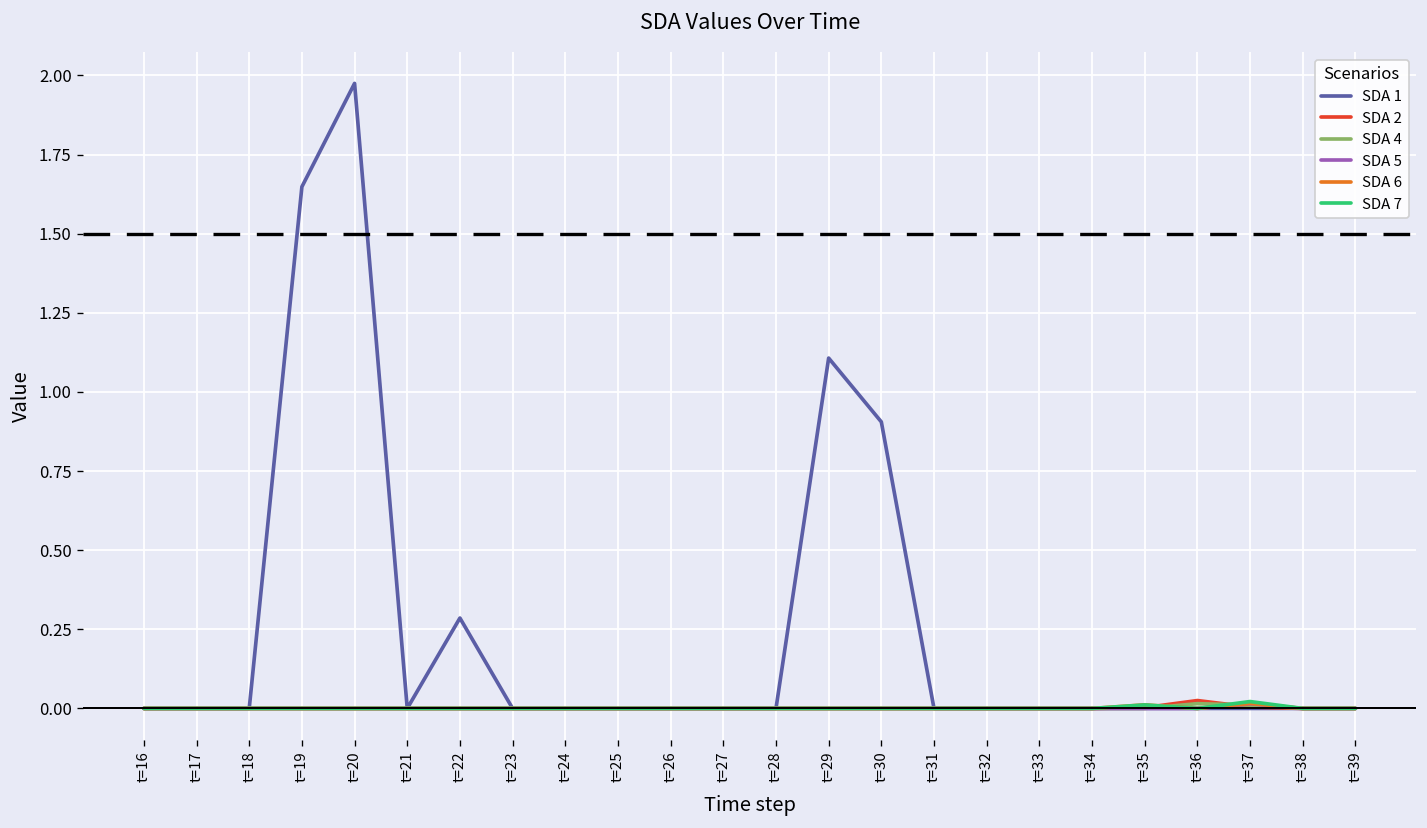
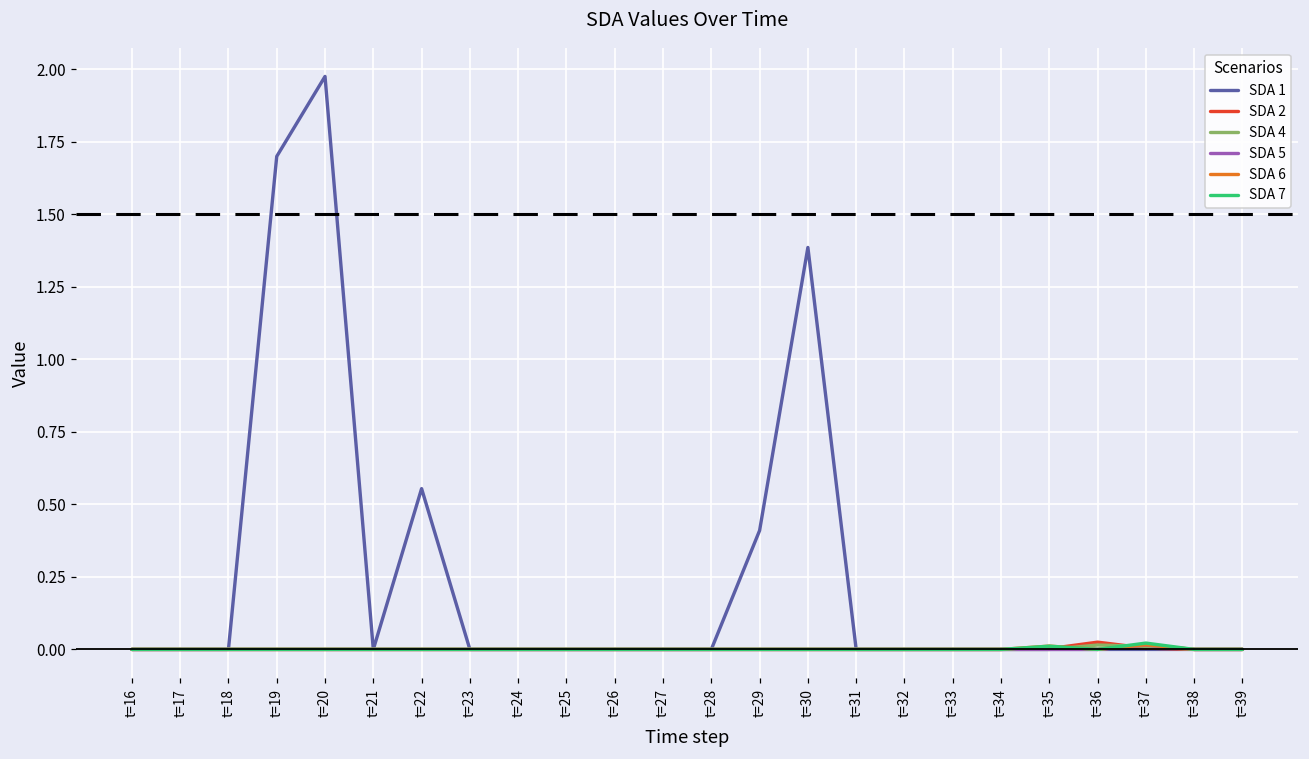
  {
    "SDA 1": {
-     "t=19": 1.65,
+     "t=19": 1.70,
      "t=20": 1.98,
-     "t=22": 0.29,
-     "t=29": 1.11,
-     "t=30": 0.91
+     "t=22": 0.55,
+     "t=29": 0.41,
+     "t=30": 1.39
    },
    "SDA 4": {
      "t=36": 0.02
    }
  }
